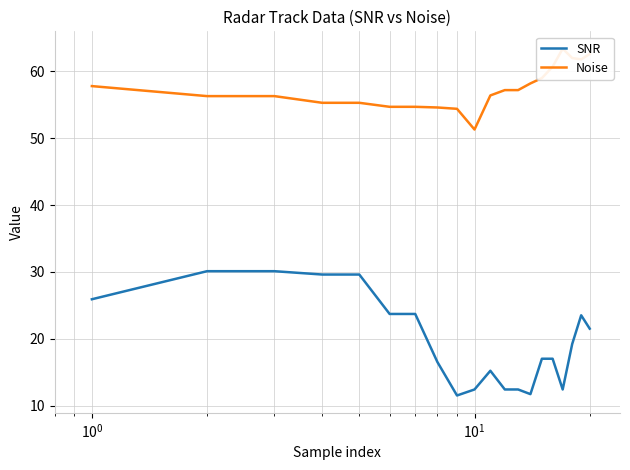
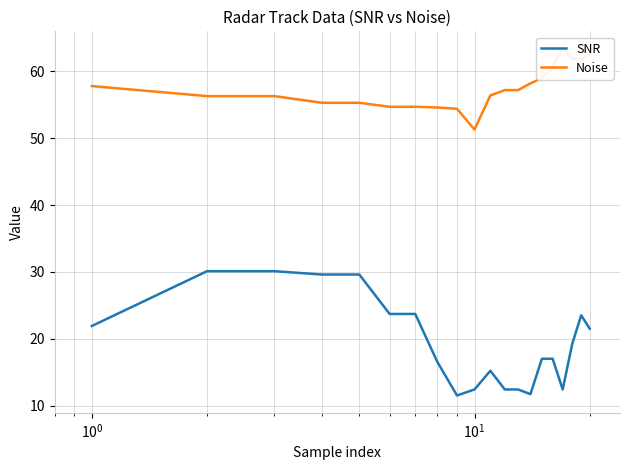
  {
    "SNR": {
-     "10^0": 26,
+     "10^0": 22,
      "10^1": 12
    },
    "Noise": {
      "10^0": 58,
      "10^1": 51
    }
  }
